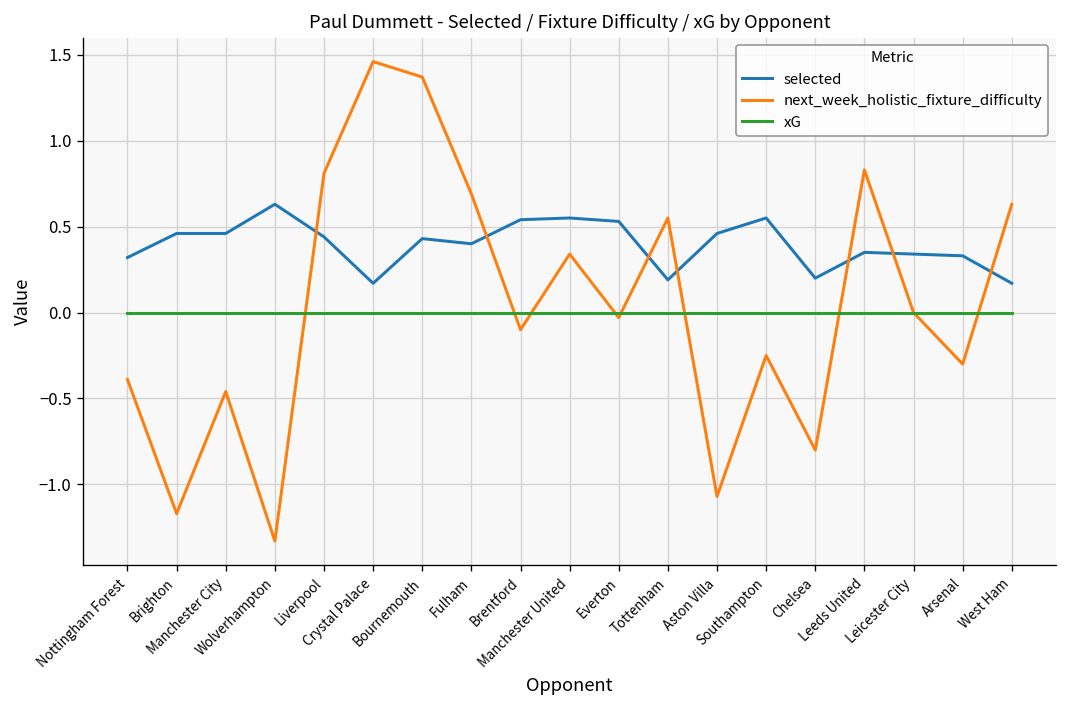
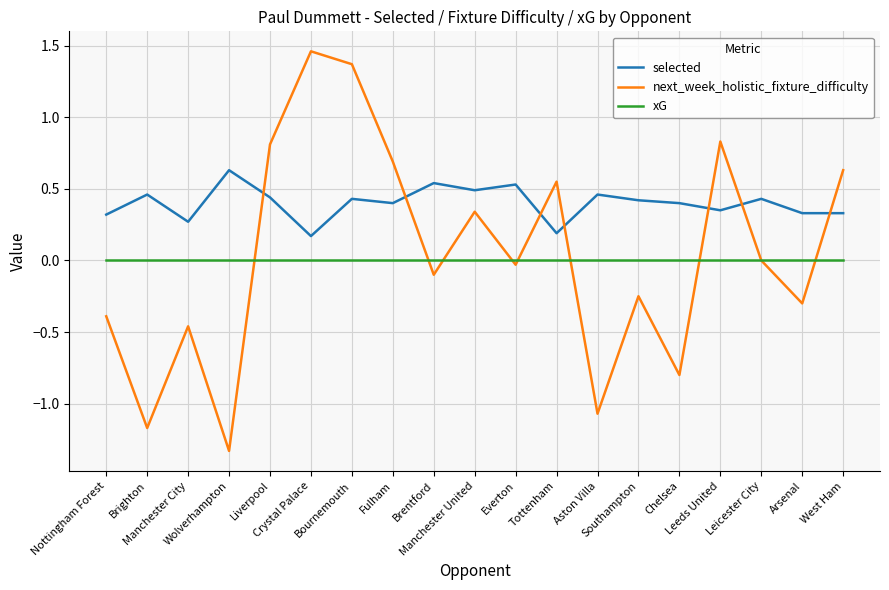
  {
    "selected": {
      "Nottingham Forest": 0.32,
      "Brighton": 0.46,
-     "Manchester City": 0.46,
+     "Manchester City": 0.27,
      "Wolverhampton": 0.63,
      "Liverpool": 0.44,
      "Crystal Palace": 0.17,
      "Bournemouth": 0.43,
      "Fulham": 0.40,
      "Brentford": 0.54,
-     "Manchester United": 0.55,
+     "Manchester United": 0.49,
      "Everton": 0.53,
      "Tottenham": 0.19,
      "Aston Villa": 0.46,
-     "Southampton": 0.55,
-     "Chelsea": 0.2,
+     "Southampton": 0.42,
+     "Chelsea": 0.4,
      "Leeds United": 0.35,
-     "Leicester City": 0.34,
+     "Leicester City": 0.43,
      "Arsenal": 0.33,
-     "West Ham": 0.17
+     "West Ham": 0.33
    },
    "next_week_holistic_fixture_difficulty": {
      "Nottingham Forest": -0.39,
      "Brighton": -1.17,
      "Manchester City": -0.46,
      "Wolverhampton": -1.33,
      "Liverpool": 0.81,
      "Crystal Palace": 1.46,
      "Bournemouth": 1.37,
      "Fulham": 0.69,
      "Brentford": -0.10,
      "Manchester United": 0.34,
      "Everton": -0.03,
      "Tottenham": 0.55,
      "Aston Villa": -1.07,
      "Southampton": -0.25,
      "Chelsea": -0.80,
      "Leeds United": 0.83,
      "Arsenal": -0.30,
      "West Ham": 0.63
    },
    "xG": {
      "Nottingham Forest": 0.00,
      "Brighton": 0.00,
      "Manchester City": 0.00,
      "Wolverhampton": 0.00,
      "Liverpool": 0.00,
      "Crystal Palace": 0.00,
      "Bournemouth": 0.00,
      "Fulham": 0.00,
      "Brentford": 0.00,
      "Manchester United": 0.00,
      "Everton": 0.00,
      "Tottenham": 0.00,
      "Aston Villa": 0.00,
      "Southampton": 0.00,
      "Chelsea": 0.00,
      "Leeds United": 0.00,
      "Arsenal": 0.00,
      "West Ham": 0.00
    }
  }
